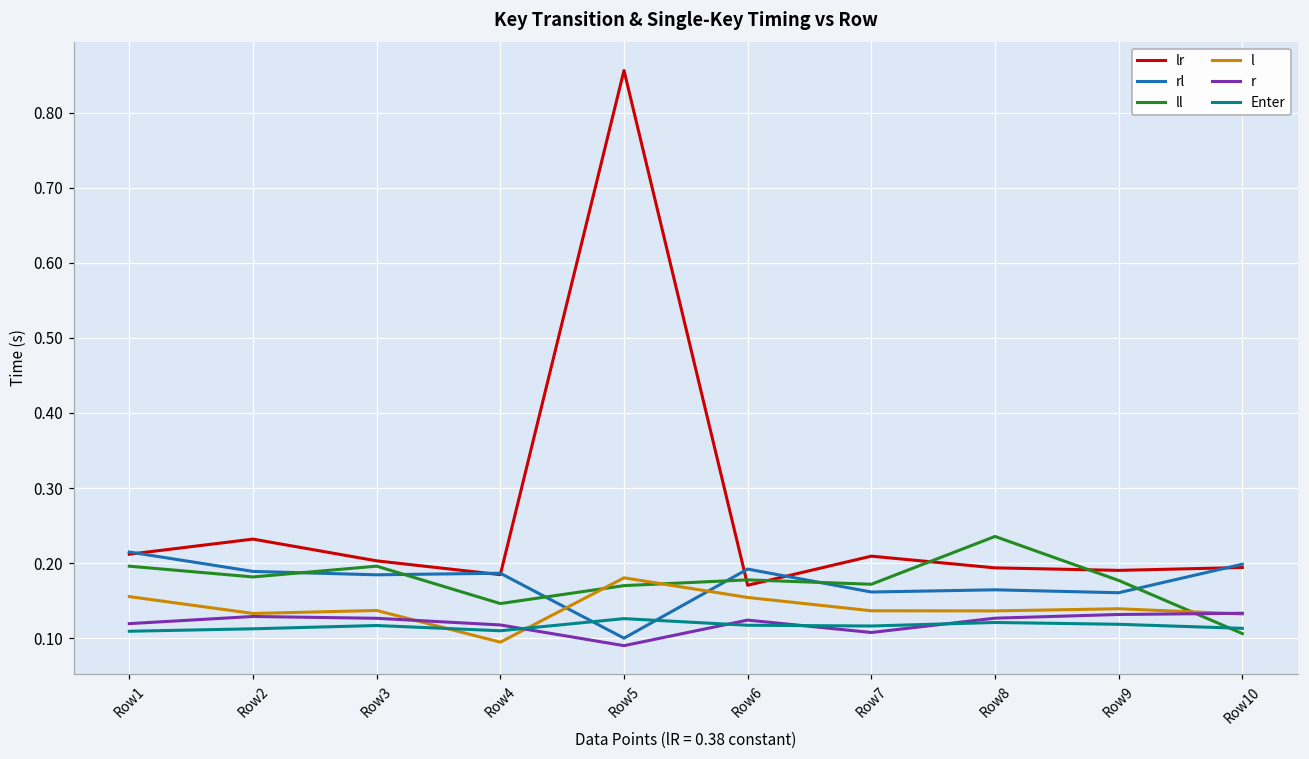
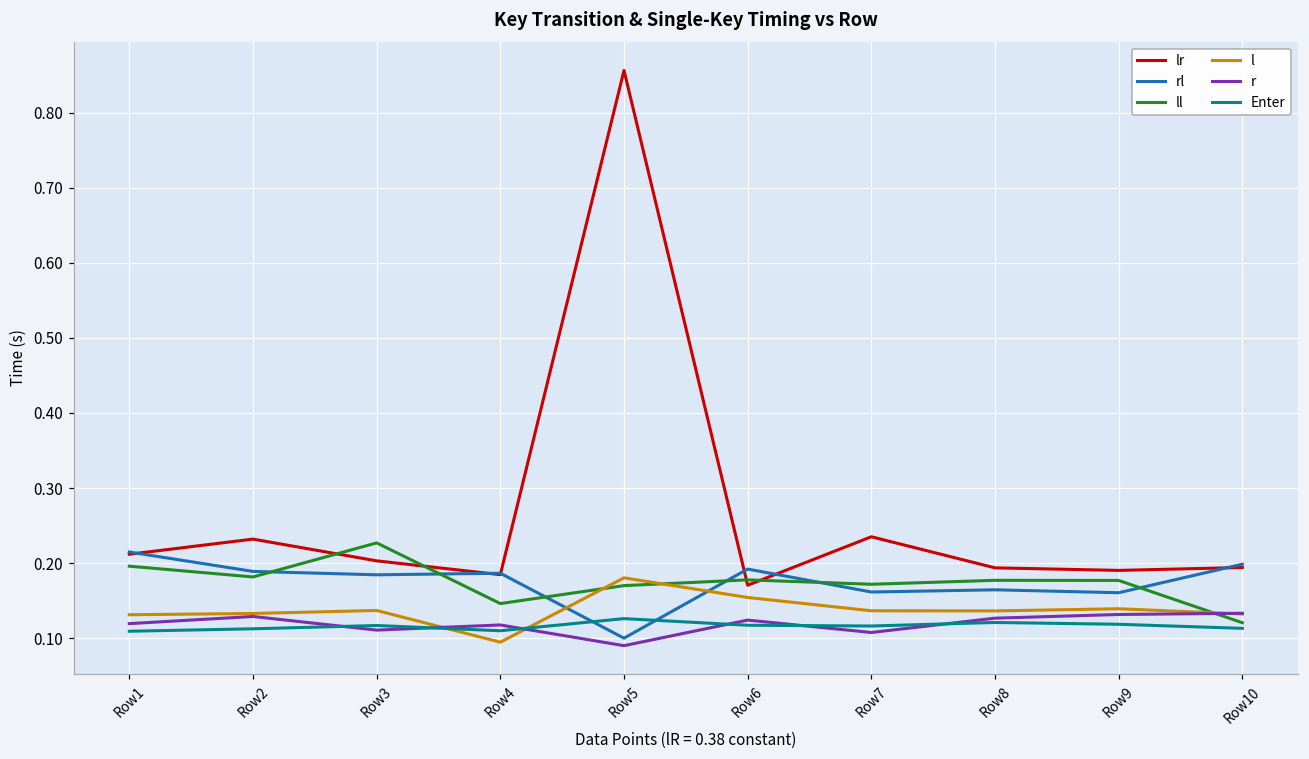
  {
    "lr": {
      "Row2": 0.23,
      "Row3": 0.20,
      "Row5": 0.86,
      "Row6": 0.17,
-     "Row7": 0.21,
+     "Row7": 0.24,
      "Row8": 0.19,
      "Row9": 0.19,
      "Row10": 0.19
    },
    "ll": {
      "Row1": 0.20,
      "Row2": 0.18,
-     "Row3": 0.20,
+     "Row3": 0.23,
      "Row4": 0.15,
      "Row5": 0.17,
      "Row6": 0.18,
      "Row7": 0.17,
-     "Row8": 0.24,
+     "Row8": 0.18,
      "Row9": 0.18,
-     "Row10": 0.11
+     "Row10": 0.12
    },
    "l": {
-     "Row1": 0.16,
+     "Row1": 0.13,
      "Row2": 0.13,
      "Row3": 0.14,
      "Row4": 0.09,
      "Row5": 0.18,
      "Row6": 0.15,
      "Row7": 0.14,
      "Row8": 0.14,
      "Row9": 0.14
    },
    "r": {
      "Row1": 0.12,
      "Row2": 0.13,
-     "Row3": 0.13,
+     "Row3": 0.11,
      "Row4": 0.12,
      "Row5": 0.09,
      "Row6": 0.12,
      "Row7": 0.11,
      "Row8": 0.13,
      "Row9": 0.13
    }
  }
